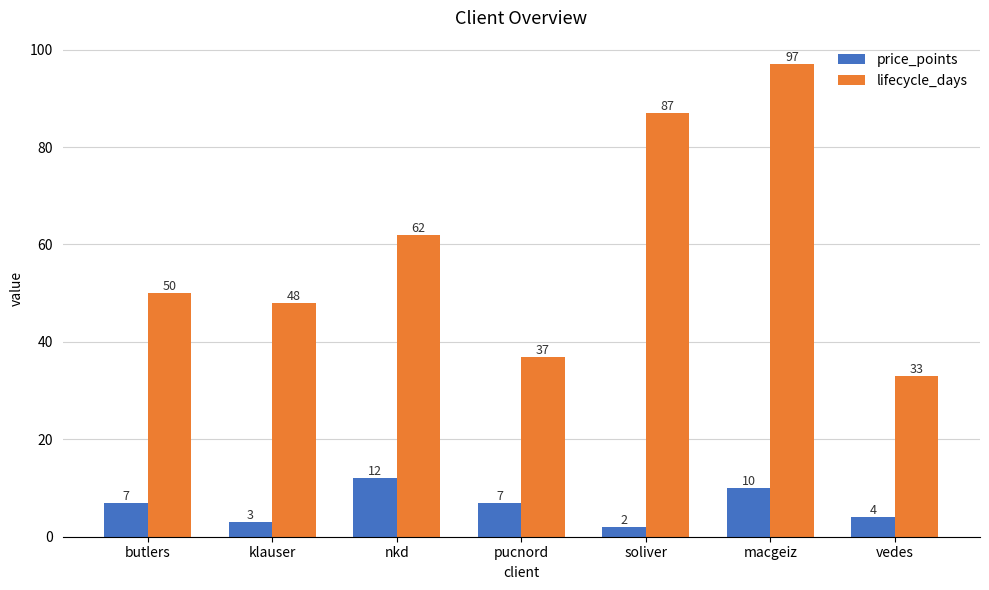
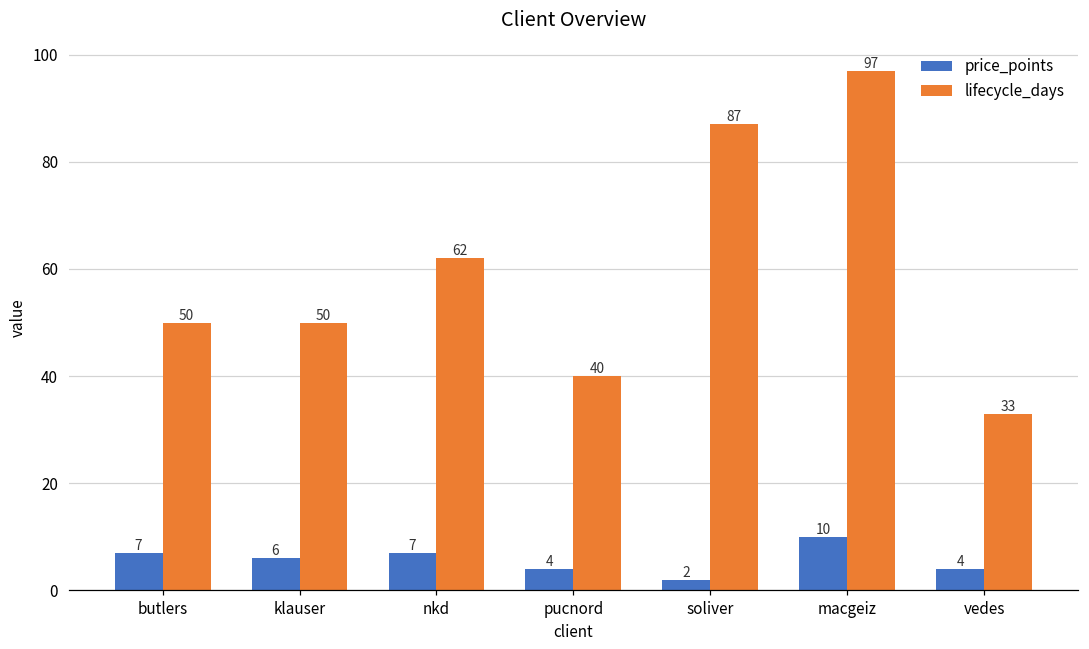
  {
    "price_points": {
      "butlers": 7,
-     "klauser": 3,
-     "nkd": 12,
-     "pucnord": 7,
+     "klauser": 6,
+     "nkd": 7,
+     "pucnord": 4,
      "soliver": 2,
      "macgeiz": 10,
      "vedes": 4
    },
    "lifecycle_days": {
      "butlers": 50,
-     "klauser": 48,
+     "klauser": 50,
      "nkd": 62,
-     "pucnord": 37,
+     "pucnord": 40,
      "soliver": 87,
      "macgeiz": 97,
      "vedes": 33
    }
  }
